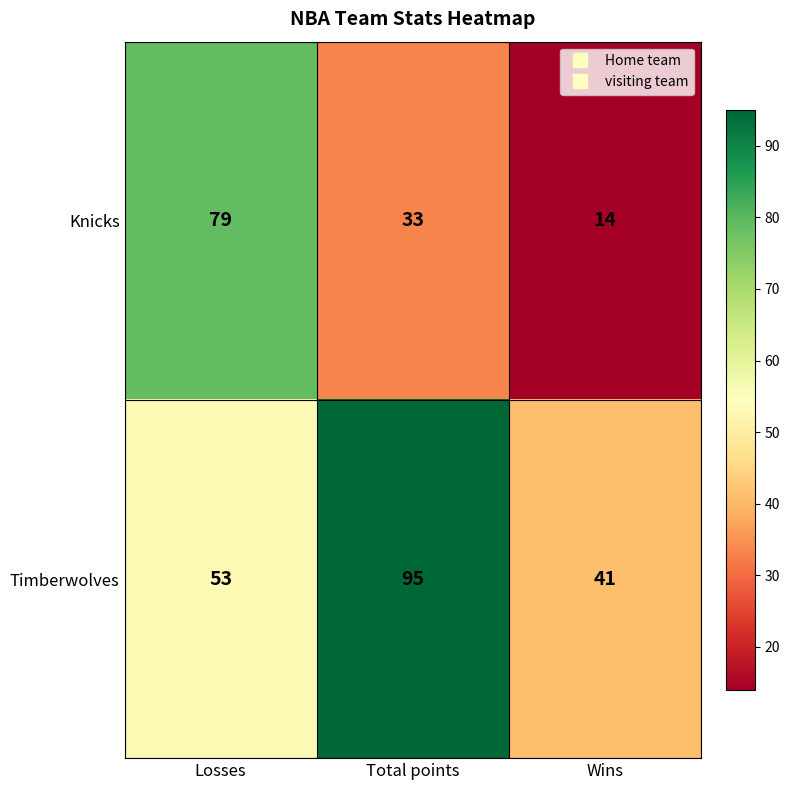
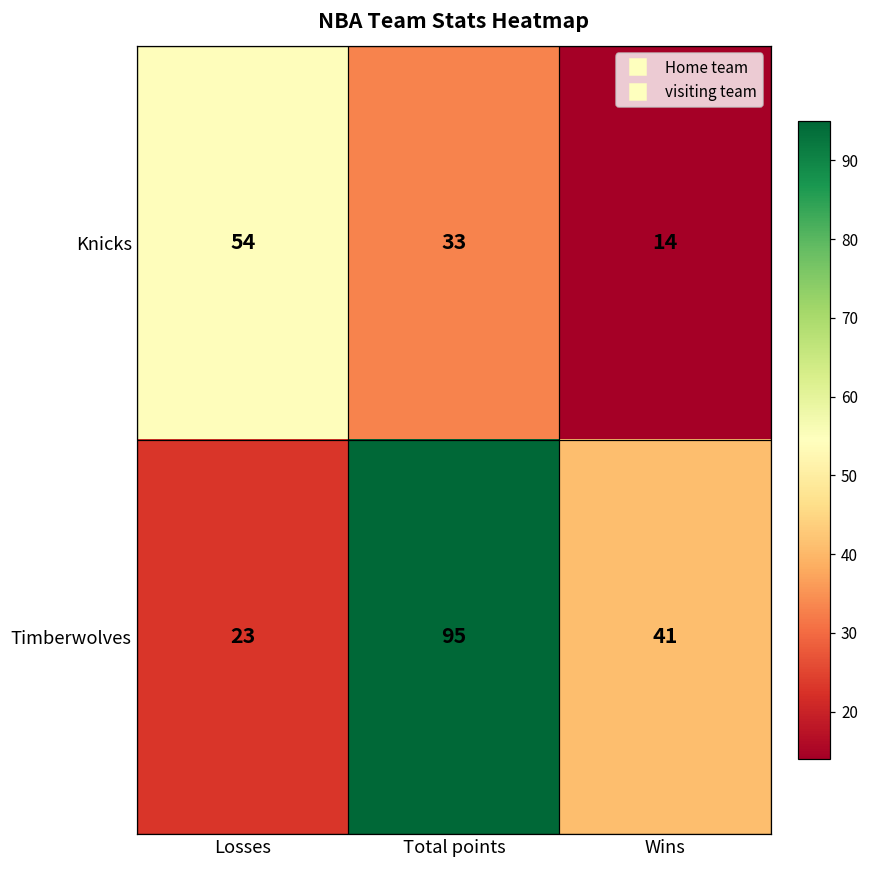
  {
    "Knicks": {
-     "Losses": 79,
+     "Losses": 54,
      "Total points": 33,
      "Wins": 14
    },
    "Timberwolves": {
-     "Losses": 53,
+     "Losses": 23,
      "Total points": 95,
      "Wins": 41
    }
  }
